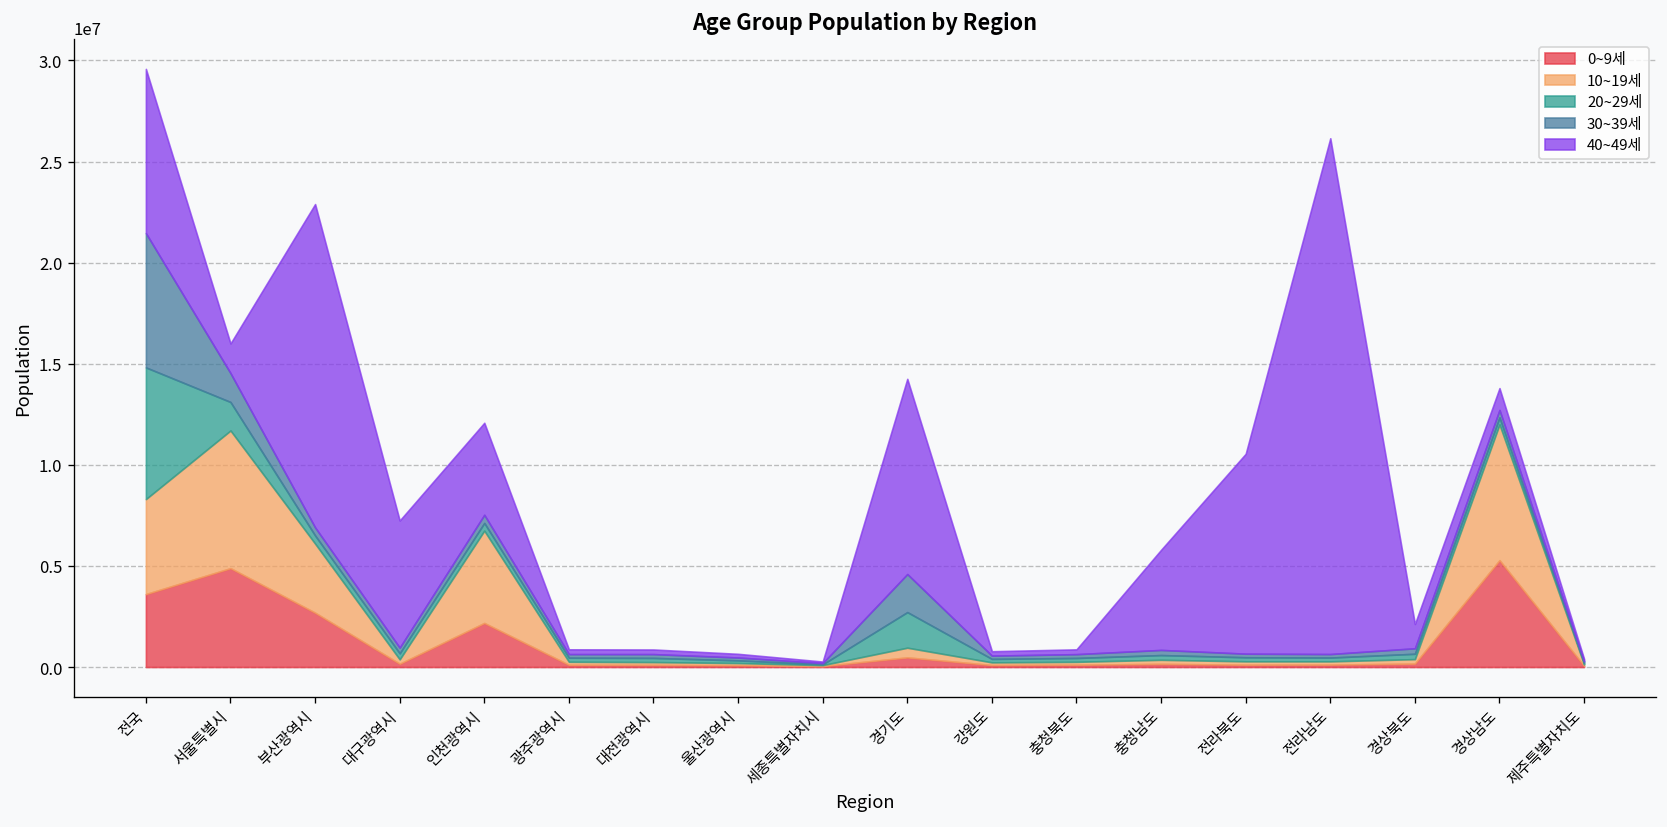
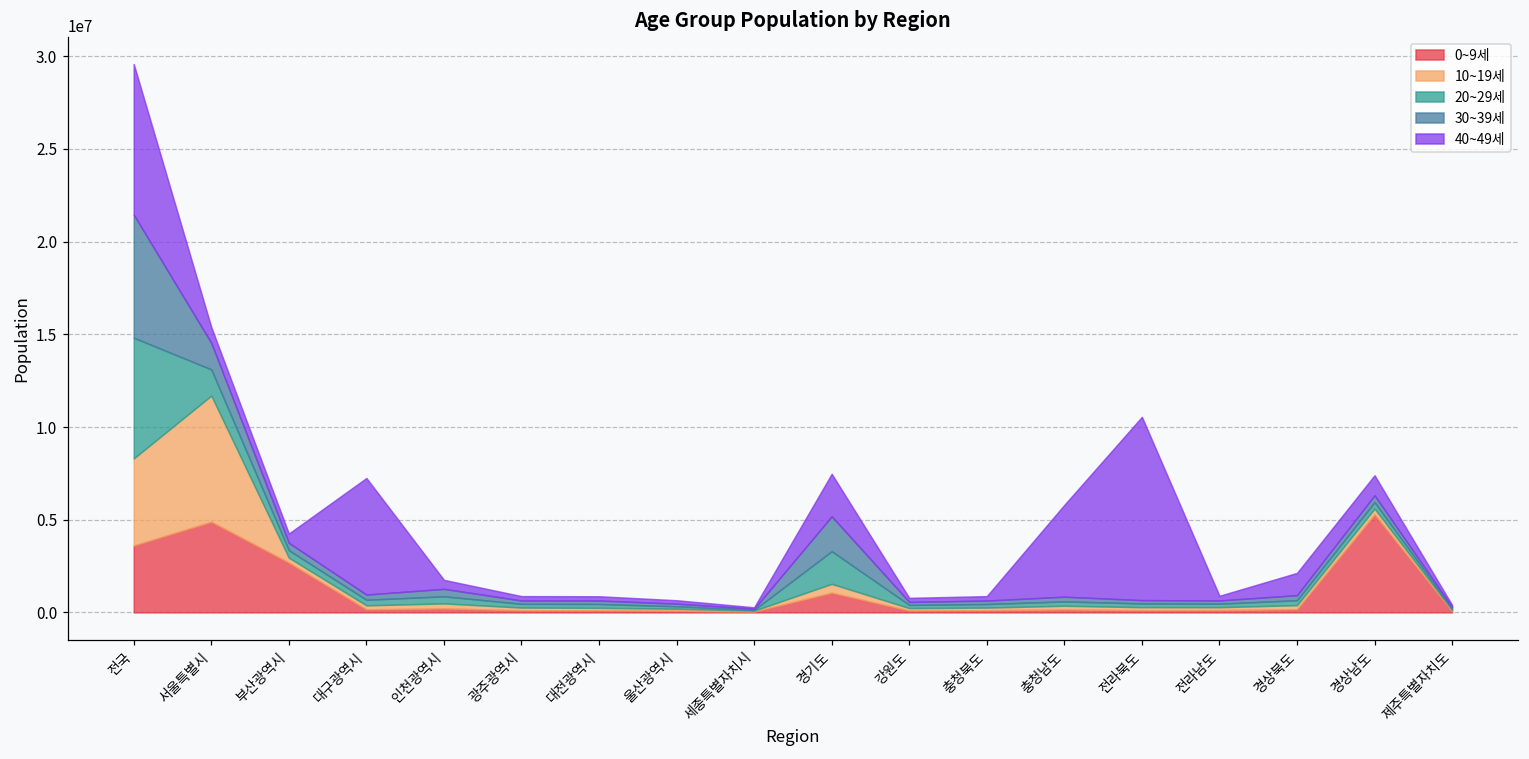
  {
    "0~9세": {
      "전국": 3600000,
      "서울특별시": 4900000,
      "부산광역시": 2700000,
      "대구광역시": 200000,
-     "인천광역시": 2200000,
-     "경기도": 500000,
+     "인천광역시": 200000,
+     "경기도": 1100000,
      "충청남도": 200000,
      "경상북도": 200000,
      "경상남도": 5300000
    },
    "10~19세": {
      "전국": 4700000,
      "서울특별시": 6800000,
-     "부산광역시": 3400000,
+     "부산광역시": 300000,
      "대구광역시": 200000,
-     "인천광역시": 4600000,
+     "인천광역시": 300000,
      "경기도": 500000,
      "충청남도": 200000,
      "전라북도": 200000,
      "전라남도": 200000,
      "경상북도": 200000,
-     "경상남도": 6700000
+     "경상남도": 300000
    },
    "40~49세": {
      "전국": 8100000,
-     "서울특별시": 1500000,
-     "부산광역시": 16000000,
+     "서울특별시": 900000,
+     "부산광역시": 500000,
      "대구광역시": 6300000,
-     "인천광역시": 4500000,
+     "인천광역시": 500000,
      "광주광역시": 200000,
      "대전광역시": 200000,
      "울산광역시": 200000,
-     "경기도": 9700000,
+     "경기도": 2300000,
      "강원도": 200000,
      "충청북도": 200000,
      "충청남도": 5000000,
      "전라북도": 9900000,
-     "전라남도": 25500000,
+     "전라남도": 300000,
      "경상북도": 1200000,
      "경상남도": 1100000
    }
  }
